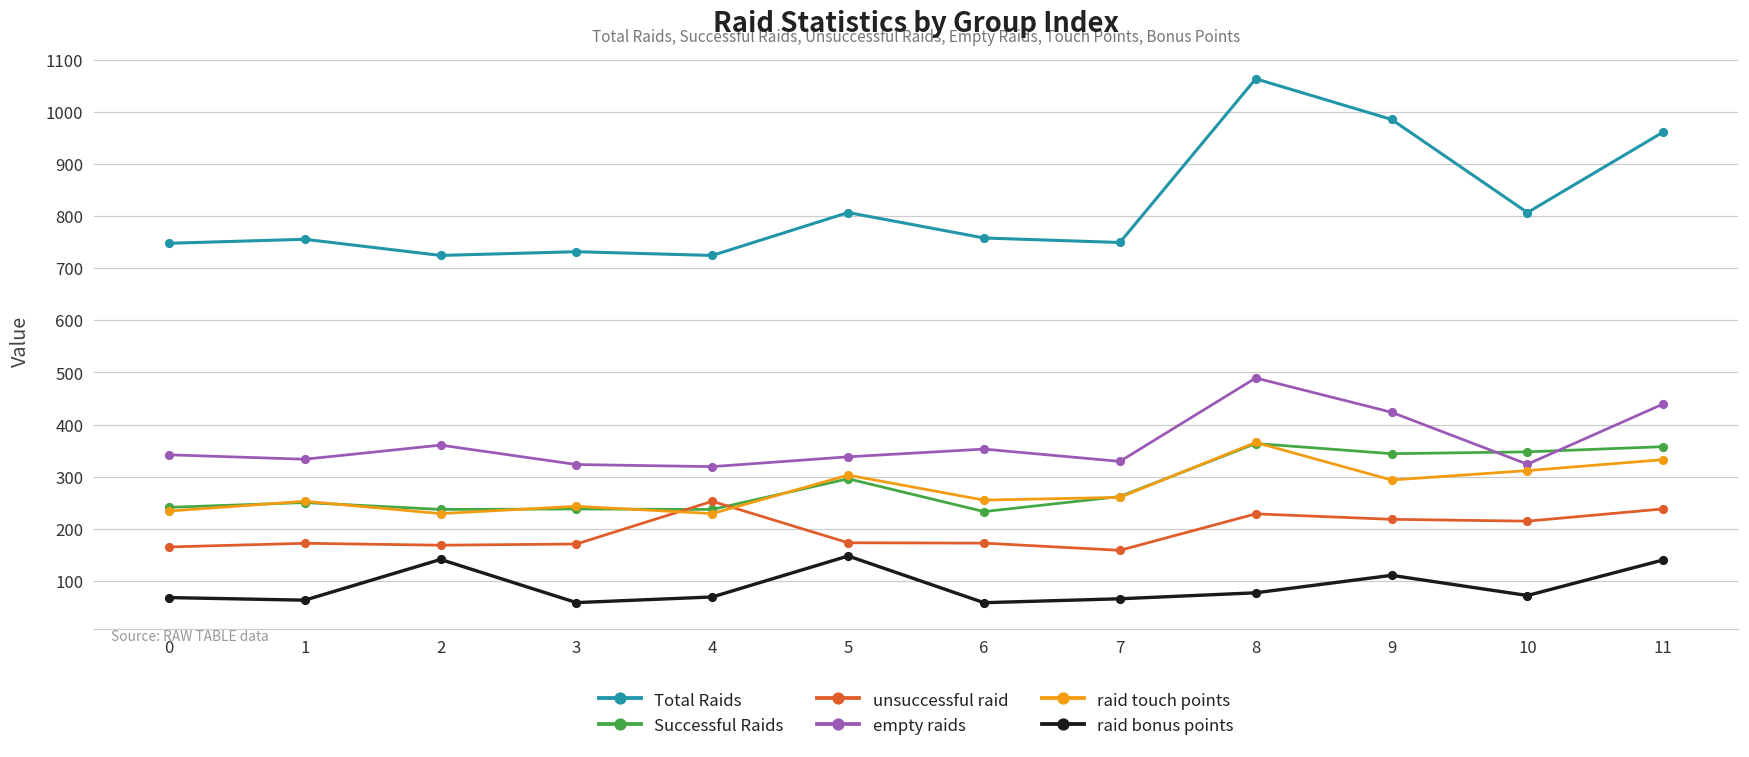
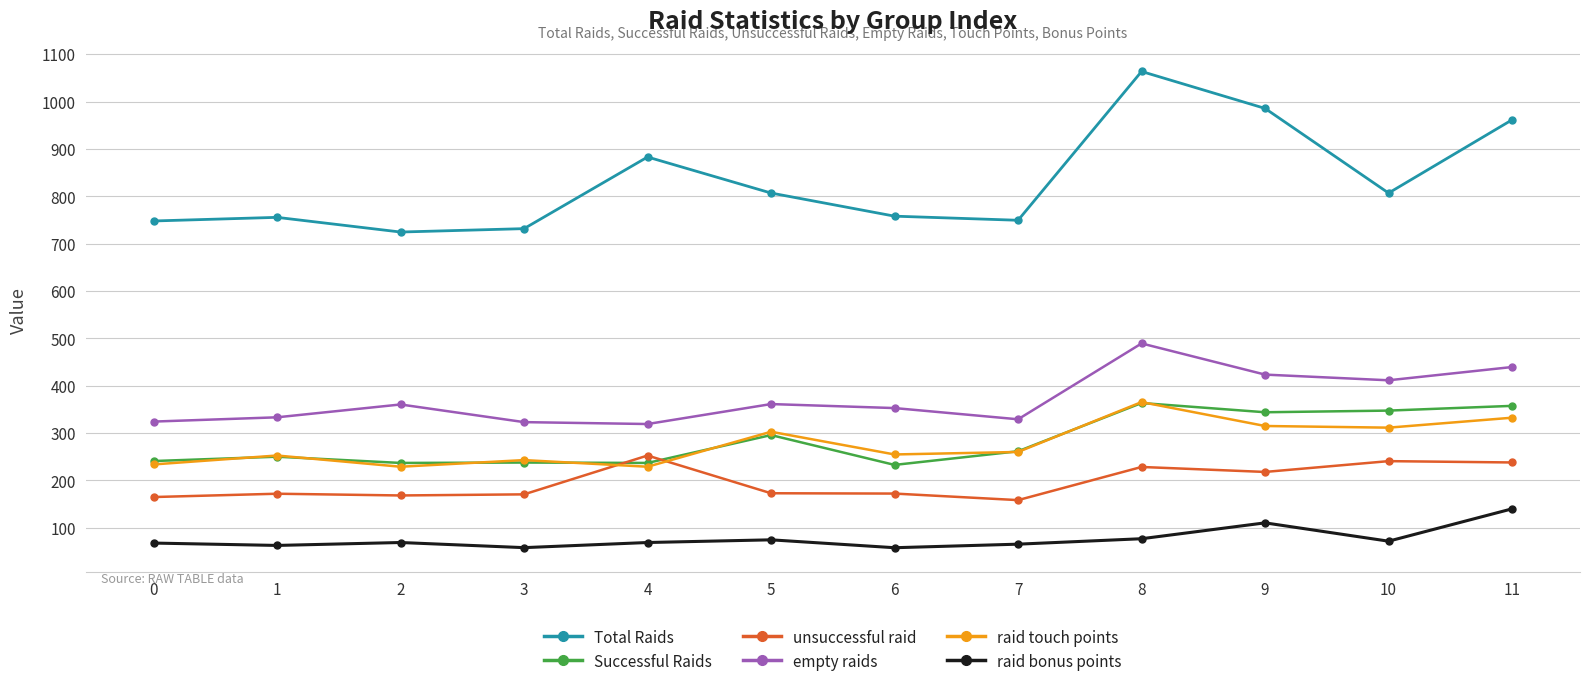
  {
    "Total Raids": {
      "0": 750,
      "1": 760,
      "2": 720,
      "3": 730,
-     "4": 720,
+     "4": 880,
      "5": 810,
      "6": 760,
      "7": 750,
      "8": 1060,
      "9": 990,
      "10": 810,
      "11": 960
    },
    "Successful Raids": {
      "0": 240,
      "2": 240,
      "4": 240,
      "5": 300,
      "6": 230,
      "9": 340,
      "10": 350,
      "11": 360
    },
    "unsuccessful raid": {
      "0": 170,
      "1": 170,
      "2": 170,
      "3": 170,
      "4": 250,
      "5": 170,
      "6": 170,
      "7": 160,
      "8": 230,
      "9": 220,
-     "10": 210,
+     "10": 240,
      "11": 240
    },
    "empty raids": {
-     "0": 340,
+     "0": 320,
      "1": 330,
      "2": 360,
      "3": 320,
      "4": 320,
-     "5": 340,
+     "5": 360,
      "6": 350,
      "7": 330,
      "8": 490,
      "9": 420,
-     "10": 320,
+     "10": 410,
      "11": 440
    },
    "raid touch points": {
      "0": 230,
      "2": 230,
      "4": 230,
      "5": 300,
      "6": 250,
-     "9": 290,
+     "9": 320,
      "10": 310,
      "11": 330
    },
    "raid bonus points": {
      "0": 70,
      "1": 60,
-     "2": 140,
+     "2": 70,
      "3": 60,
      "4": 70,
-     "5": 150,
+     "5": 70,
      "6": 60,
      "7": 70,
      "8": 80,
      "9": 110,
      "10": 70,
      "11": 140
    }
  }
